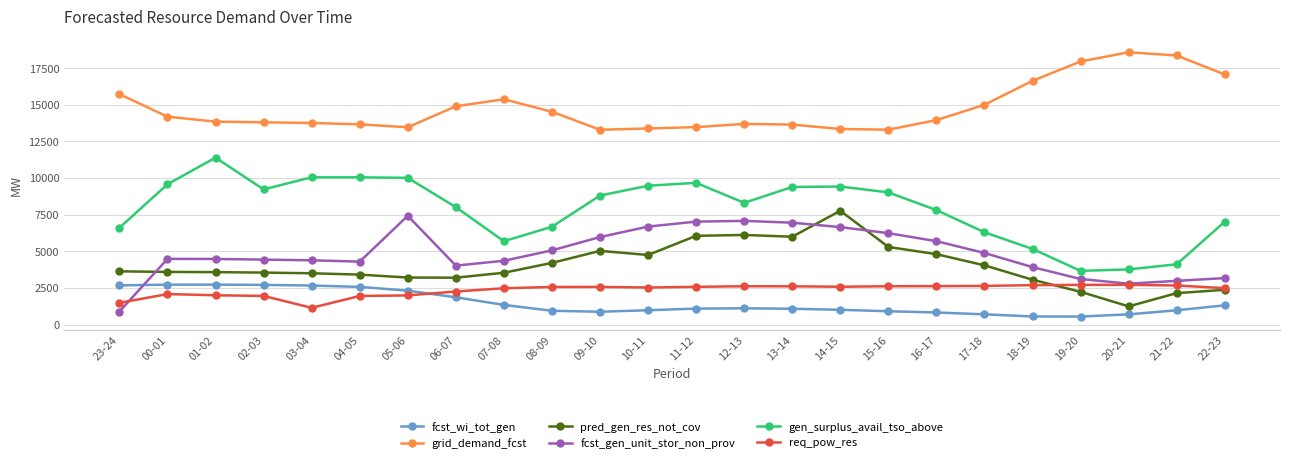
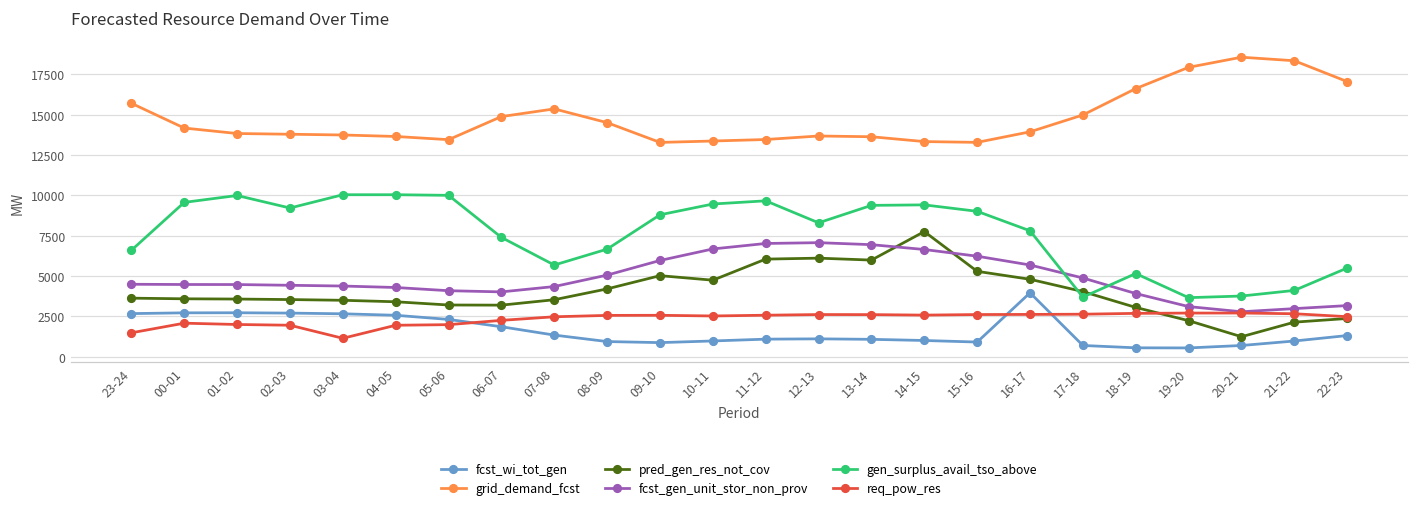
  {
    "fcst_wi_tot_gen": {
      "23-24": 2700,
      "00-01": 2700,
      "01-02": 2700,
      "02-03": 2700,
      "03-04": 2700,
      "04-05": 2600,
      "05-06": 2300,
      "06-07": 1900,
      "07-08": 1300,
      "08-09": 900,
      "09-10": 900,
      "10-11": 1000,
      "11-12": 1100,
      "12-13": 1100,
      "13-14": 1100,
      "14-15": 1000,
      "15-16": 900,
-     "16-17": 800,
+     "16-17": 4000,
      "17-18": 700,
      "18-19": 600,
      "19-20": 500,
      "20-21": 700,
      "21-22": 1000,
      "22-23": 1300
    },
    "grid_demand_fcst": {
      "23-24": 15700,
      "00-01": 14200,
      "01-02": 13800,
      "02-03": 13800,
      "03-04": 13700,
      "04-05": 13700,
      "05-06": 13500,
      "06-07": 14900,
      "07-08": 15400,
      "08-09": 14500,
      "09-10": 13300,
      "10-11": 13400,
      "11-12": 13500,
      "12-13": 13700,
      "13-14": 13600,
      "14-15": 13300,
      "15-16": 13300,
      "16-17": 13900,
      "17-18": 15000,
      "18-19": 16600,
      "19-20": 17900,
      "20-21": 18600,
      "21-22": 18300,
      "22-23": 17100
    },
    "pred_gen_res_not_cov": {
      "23-24": 3600,
      "00-01": 3600,
      "01-02": 3600,
      "02-03": 3500,
      "03-04": 3500,
      "04-05": 3400,
      "05-06": 3200,
      "06-07": 3200,
      "07-08": 3500,
      "08-09": 4200,
      "09-10": 5000,
      "10-11": 4700,
      "11-12": 6100,
      "12-13": 6100,
      "13-14": 6000,
      "14-15": 7800,
      "15-16": 5300,
      "16-17": 4800,
      "17-18": 4000,
      "18-19": 3100,
      "19-20": 2200,
      "20-21": 1200,
      "21-22": 2100
    },
    "fcst_gen_unit_stor_non_prov": {
-     "23-24": 900,
+     "23-24": 4500,
      "00-01": 4500,
      "01-02": 4500,
      "02-03": 4400,
      "03-04": 4400,
      "04-05": 4300,
-     "05-06": 7400,
+     "05-06": 4100,
      "06-07": 4000,
      "07-08": 4300,
      "08-09": 5100,
      "09-10": 6000,
      "10-11": 6700,
      "11-12": 7000,
      "12-13": 7100,
      "13-14": 6900,
      "14-15": 6600,
      "15-16": 6200,
      "16-17": 5700,
      "17-18": 4900,
      "18-19": 3900,
      "19-20": 3100,
      "21-22": 3000,
      "22-23": 3200
    },
    "gen_surplus_avail_tso_above": {
      "23-24": 6600,
      "00-01": 9600,
-     "01-02": 11400,
+     "01-02": 10000,
      "02-03": 9200,
      "03-04": 10000,
      "04-05": 10000,
      "05-06": 10000,
-     "06-07": 8000,
+     "06-07": 7400,
      "07-08": 5700,
      "08-09": 6700,
      "09-10": 8800,
      "10-11": 9500,
      "11-12": 9700,
      "12-13": 8300,
      "13-14": 9400,
      "14-15": 9400,
      "15-16": 9000,
      "16-17": 7800,
-     "17-18": 6300,
+     "17-18": 3700,
      "18-19": 5200,
      "19-20": 3700,
      "20-21": 3800,
      "21-22": 4100,
-     "22-23": 7000
+     "22-23": 5500
    },
    "req_pow_res": {
      "23-24": 1500,
      "00-01": 2100,
      "01-02": 2000,
      "02-03": 2000,
      "03-04": 1100,
      "04-05": 1900,
      "05-06": 2000,
      "06-07": 2300,
      "07-08": 2500,
      "08-09": 2600,
      "09-10": 2600,
      "10-11": 2500,
      "11-12": 2600,
      "12-13": 2600,
      "13-14": 2600,
      "14-15": 2600,
      "15-16": 2600,
      "16-17": 2600,
      "17-18": 2600,
      "18-19": 2700,
      "19-20": 2700,
      "21-22": 2700
    }
  }
